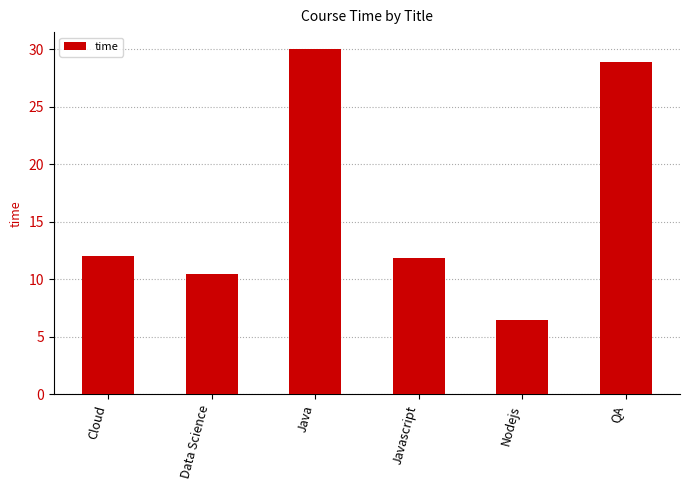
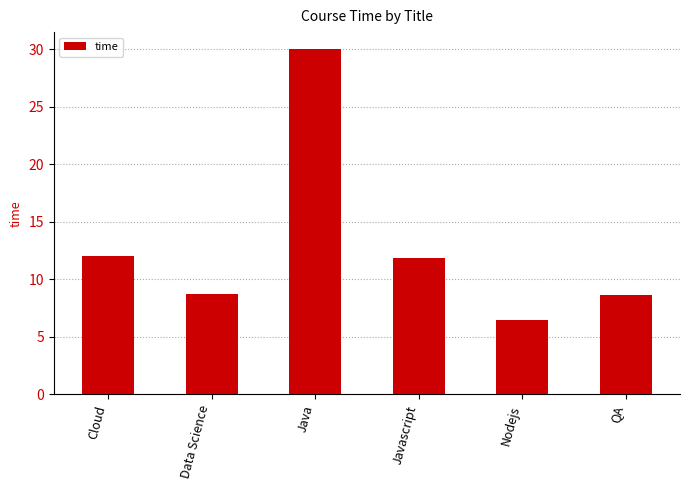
  {
    "Cloud": 12.0,
-   "Data Science": 10.5,
+   "Data Science": 8.7,
    "Java": 30.0,
    "Javascript": 11.9,
    "Nodejs": 6.5,
-   "QA": 28.9
+   "QA": 8.7
  }
